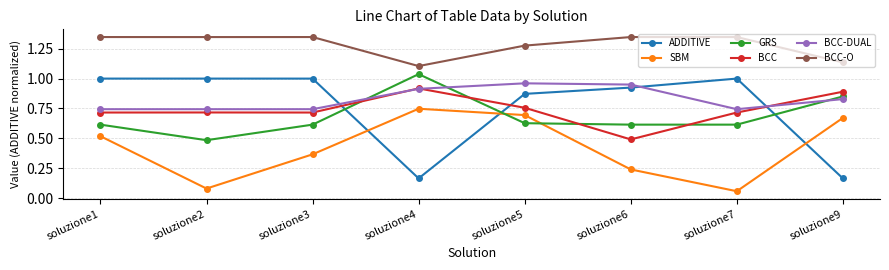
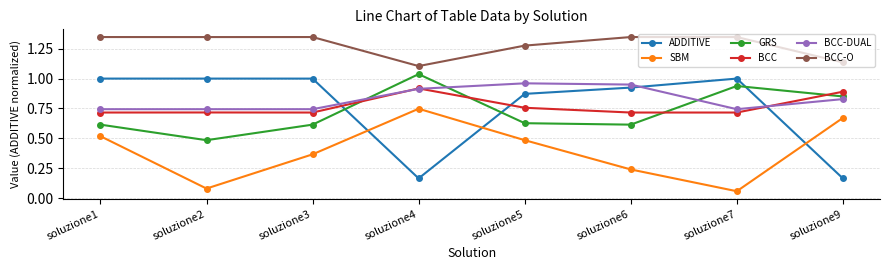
  {
    "ADDITIVE": {
      "soluzione1": 1.00,
      "soluzione2": 1.00,
      "soluzione3": 1.00,
      "soluzione4": 0.16,
      "soluzione5": 0.87,
      "soluzione6": 0.92,
      "soluzione7": 1.00,
      "soluzione9": 0.16
    },
    "SBM": {
      "soluzione1": 0.52,
      "soluzione2": 0.08,
      "soluzione3": 0.37,
      "soluzione4": 0.75,
-     "soluzione5": 0.69,
+     "soluzione5": 0.48,
      "soluzione6": 0.24,
      "soluzione7": 0.06,
      "soluzione9": 0.67
    },
    "GRS": {
      "soluzione1": 0.61,
      "soluzione2": 0.48,
      "soluzione3": 0.61,
      "soluzione4": 1.04,
      "soluzione5": 0.63,
      "soluzione6": 0.61,
-     "soluzione7": 0.61,
+     "soluzione7": 0.94,
      "soluzione9": 0.85
    },
    "BCC": {
      "soluzione1": 0.72,
      "soluzione2": 0.72,
      "soluzione3": 0.72,
      "soluzione5": 0.76,
-     "soluzione6": 0.49,
+     "soluzione6": 0.72,
      "soluzione7": 0.72,
      "soluzione9": 0.89
    },
    "BCC-DUAL": {
      "soluzione1": 0.74,
      "soluzione2": 0.74,
      "soluzione3": 0.74,
      "soluzione5": 0.96,
      "soluzione6": 0.95,
      "soluzione7": 0.74,
      "soluzione9": 0.83
    },
    "BCC-O": {
      "soluzione1": 1.35,
      "soluzione2": 1.35,
      "soluzione3": 1.35,
      "soluzione4": 1.10,
      "soluzione5": 1.28,
      "soluzione6": 1.35
    }
  }
